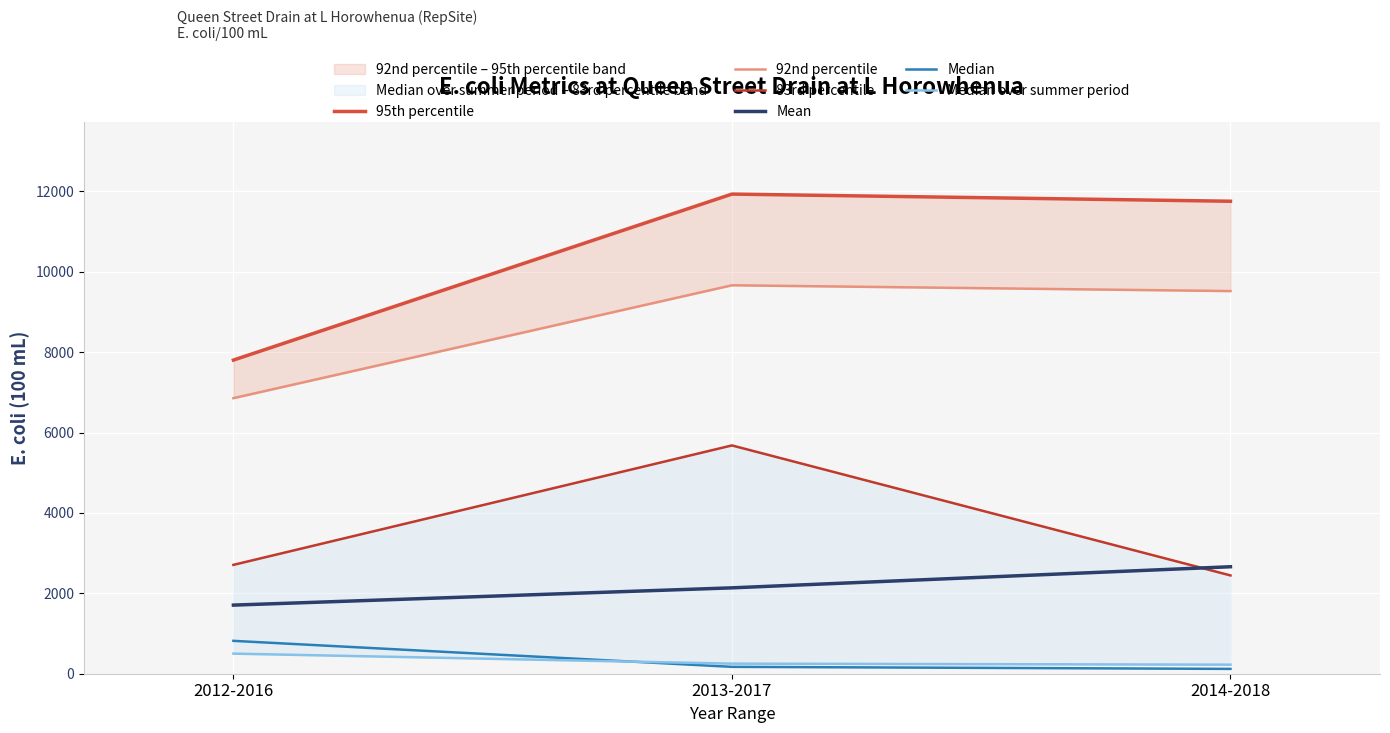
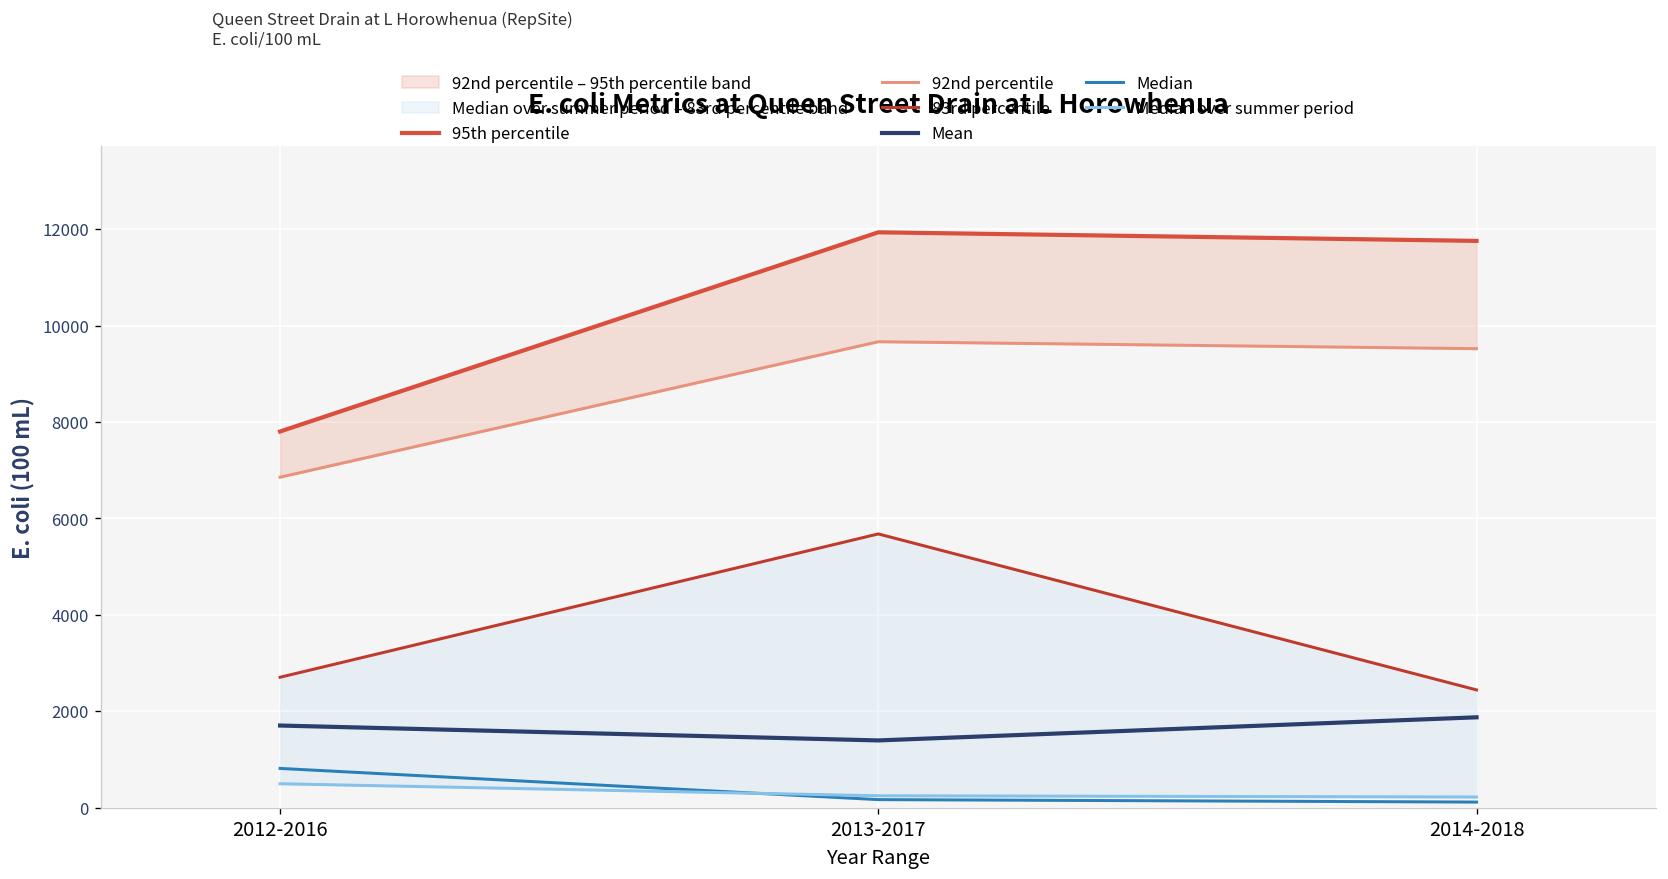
  {
    "Mean": {
      "2012-2016": 1700,
-     "2013-2017": 2100,
-     "2014-2018": 2700
+     "2013-2017": 1400,
+     "2014-2018": 1900
    },
    "Median": {
      "2012-2016": 800,
      "2013-2017": 200,
      "2014-2018": 100
    }
  }
